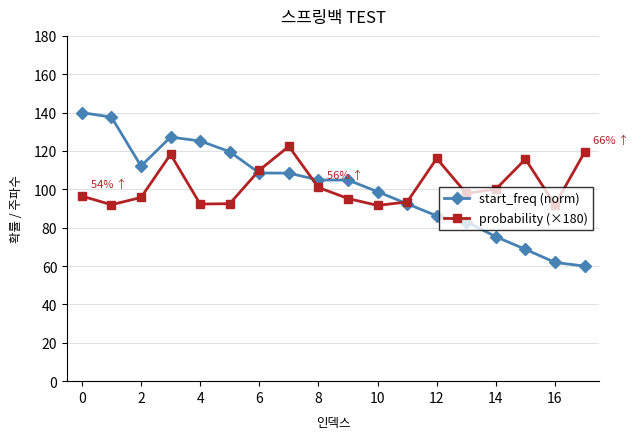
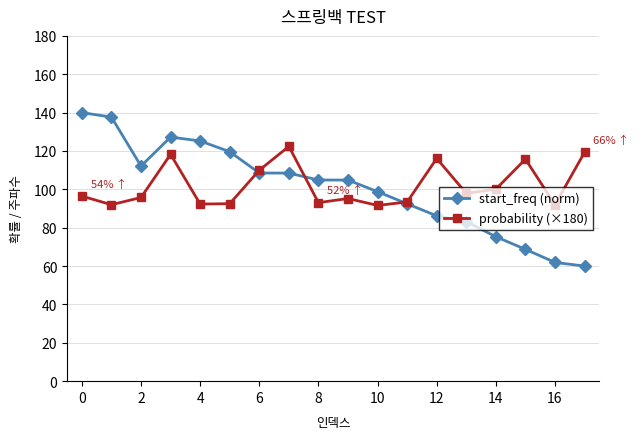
  {
    "start_freq (norm)": {
      "0": "140",
      "2": "112",
      "4": "125",
      "6": "109",
      "8": "105",
      "10": "99",
      "12": "86",
      "14": "75",
      "16": "62"
    },
    "probability (×180)": {
-     "8": "56%"
+     "8": "52%"
    }
  }
